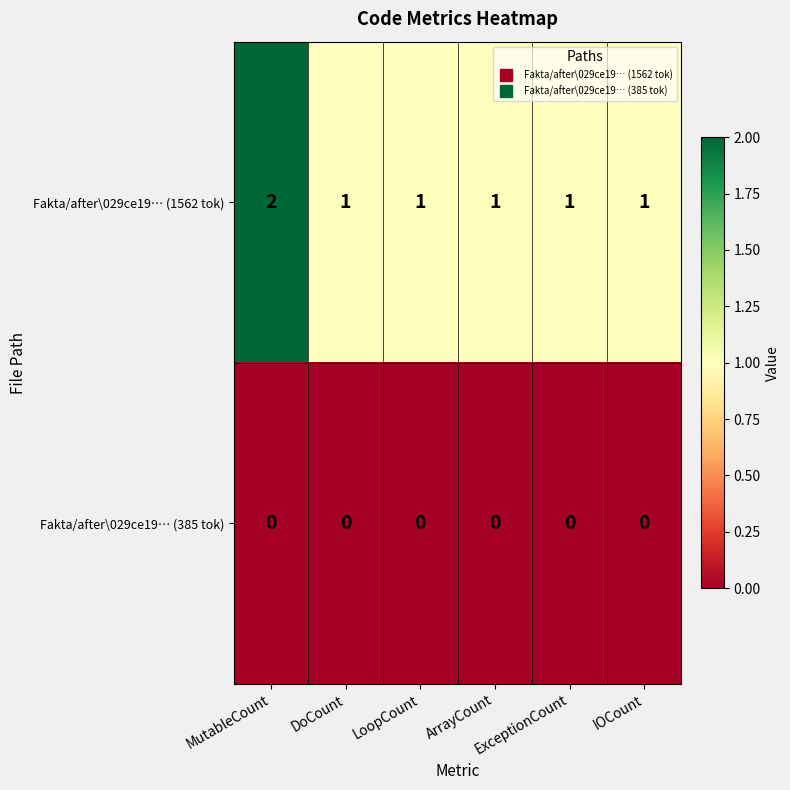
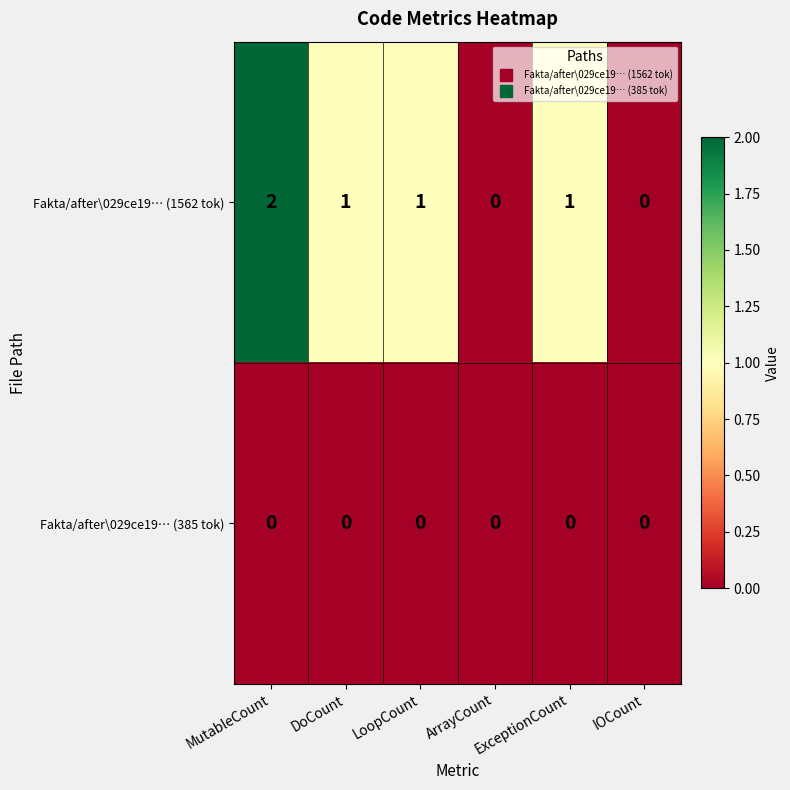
  {
    "Fakta/after\\029ce19… (1562 tok)": {
      "MutableCount": 2,
      "DoCount": 1,
      "LoopCount": 1,
-     "ArrayCount": 1,
+     "ArrayCount": 0,
      "ExceptionCount": 1,
-     "IOCount": 1
+     "IOCount": 0
    },
    "Fakta/after\\029ce19… (385 tok)": {
      "MutableCount": 0,
      "DoCount": 0,
      "LoopCount": 0,
      "ArrayCount": 0,
      "ExceptionCount": 0,
      "IOCount": 0
    }
  }
